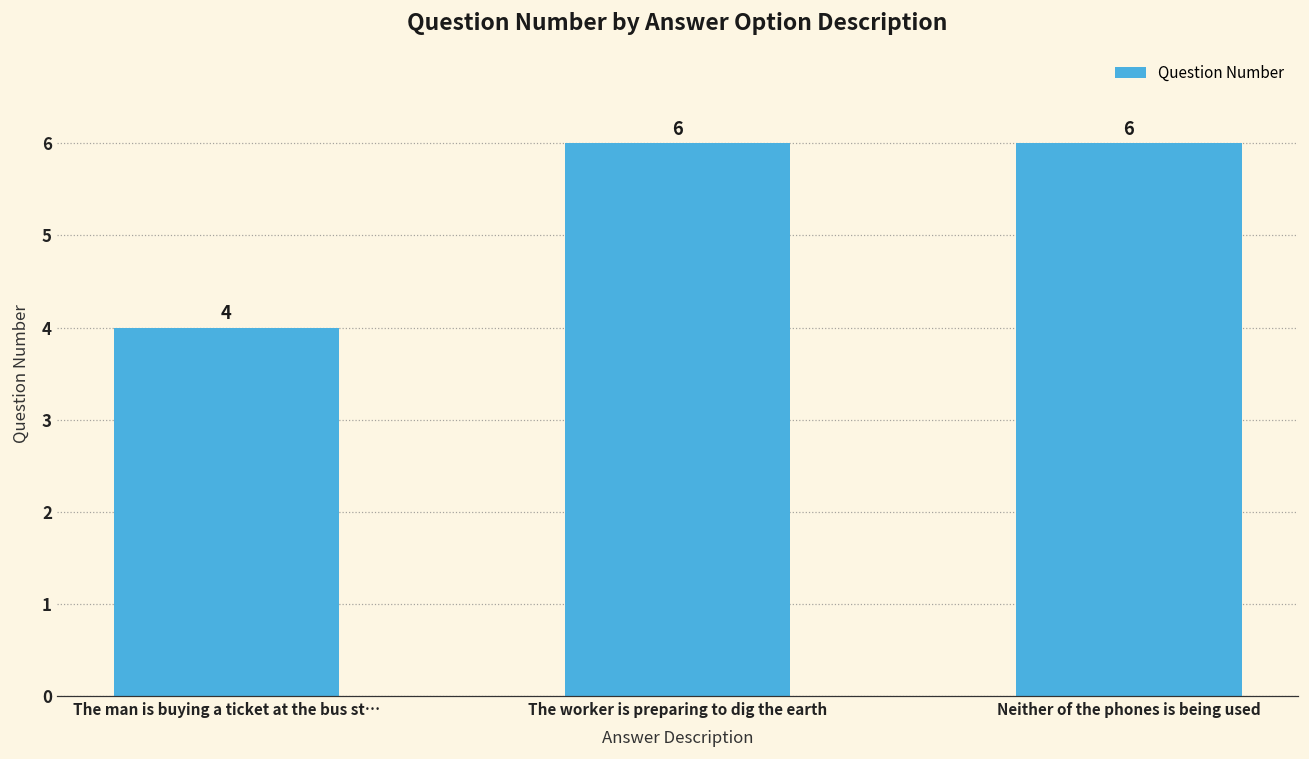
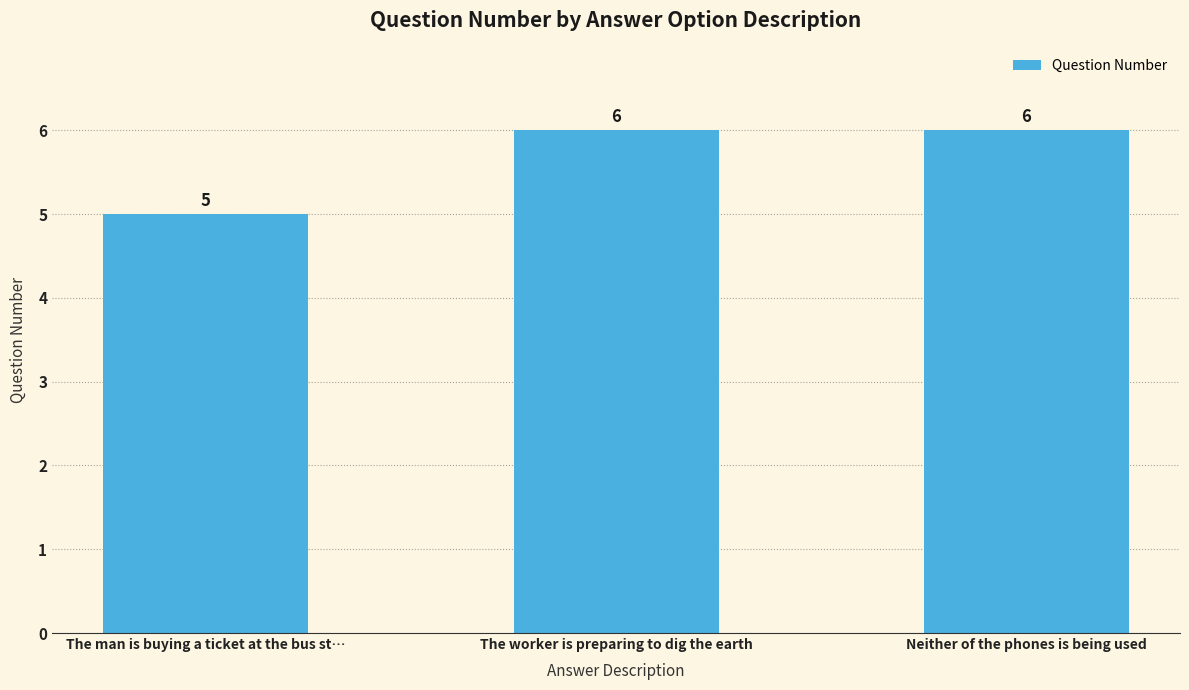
  {
-   "The man is buying a ticket at the bus st…": 4,
+   "The man is buying a ticket at the bus st…": 5,
    "The worker is preparing to dig the earth": 6,
    "Neither of the phones is being used": 6
  }
